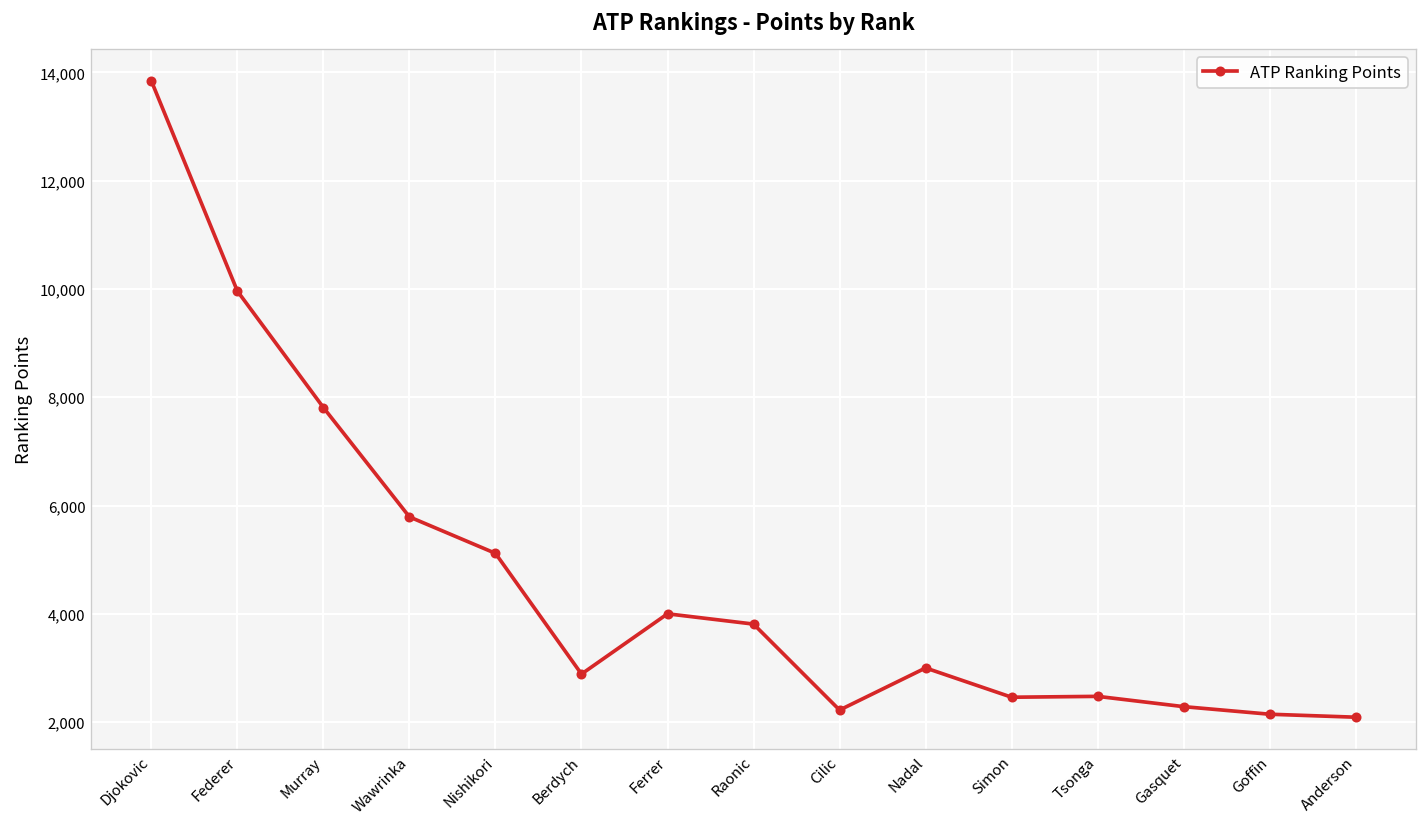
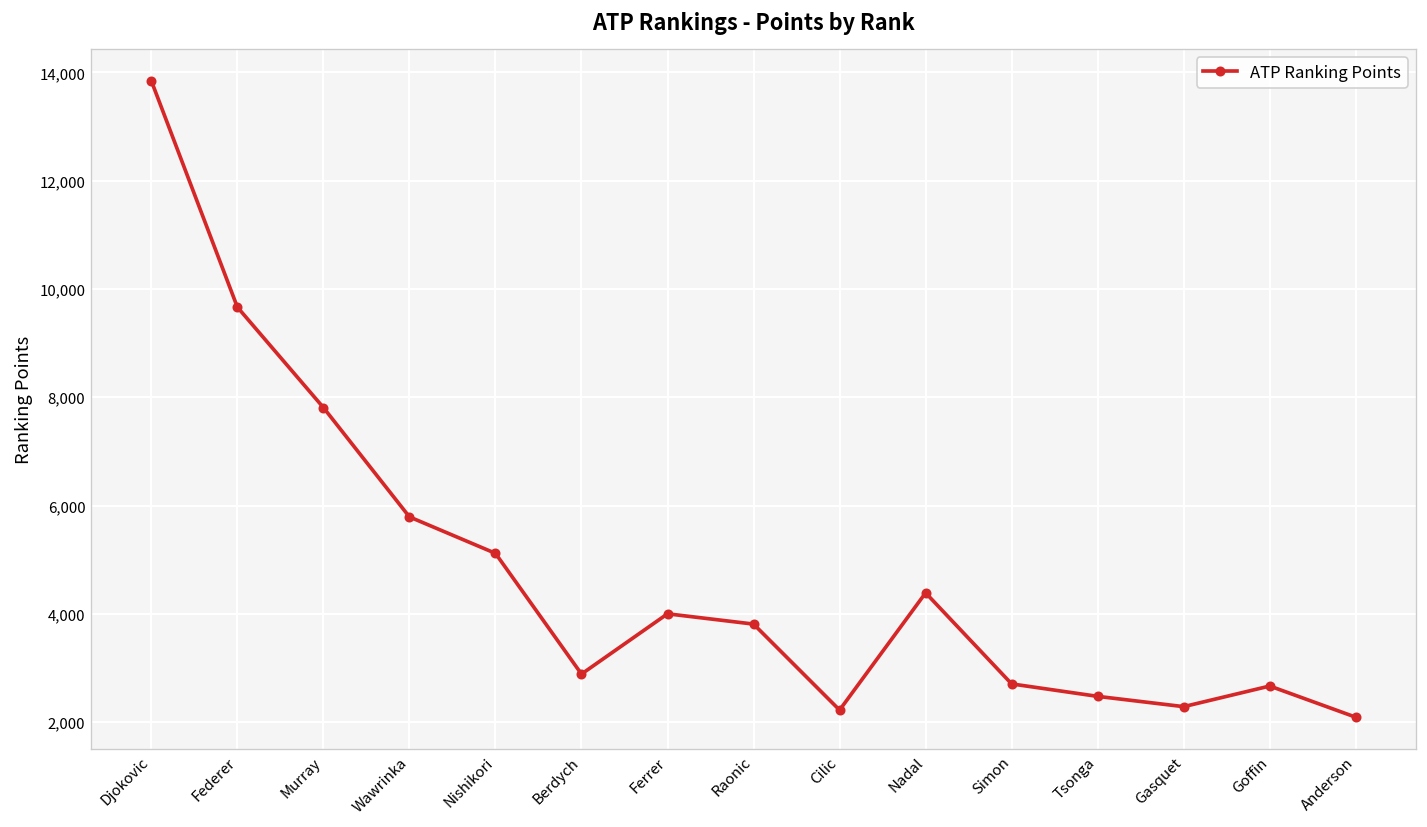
  {
    "Djokovic": "13,800",
-   "Federer": "10,000",
+   "Federer": "9,700",
    "Murray": "7,800",
    "Wawrinka": "5,800",
    "Nishikori": "5,100",
    "Berdych": "2,900",
    "Ferrer": "4,000",
    "Raonic": "3,800",
    "Cilic": "2,200",
-   "Nadal": "3,000",
-   "Simon": "2,500",
+   "Nadal": "4,400",
+   "Simon": "2,700",
    "Tsonga": "2,500",
    "Gasquet": "2,300",
-   "Goffin": "2,100",
+   "Goffin": "2,700",
    "Anderson": "2,100"
  }
